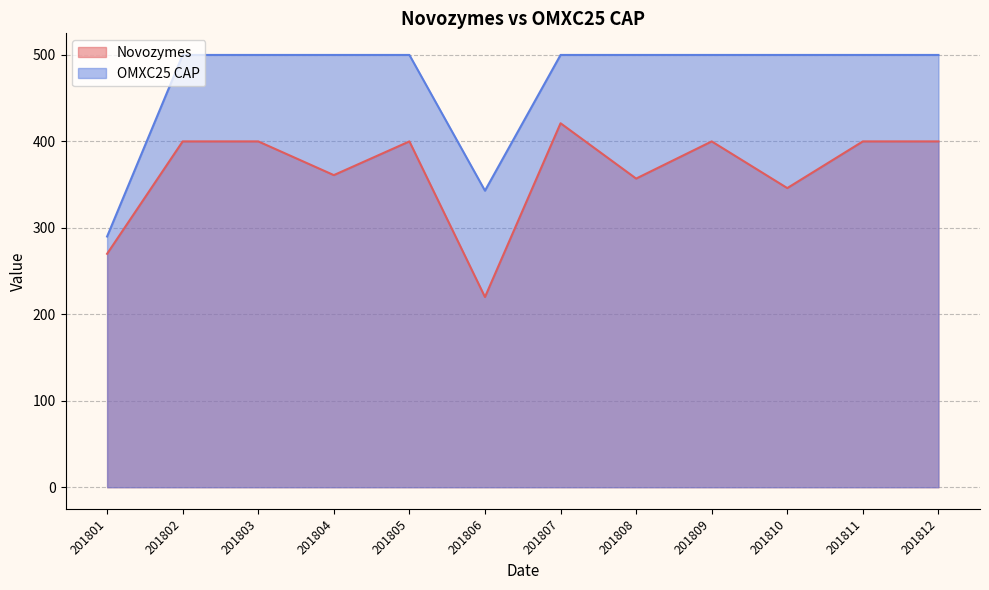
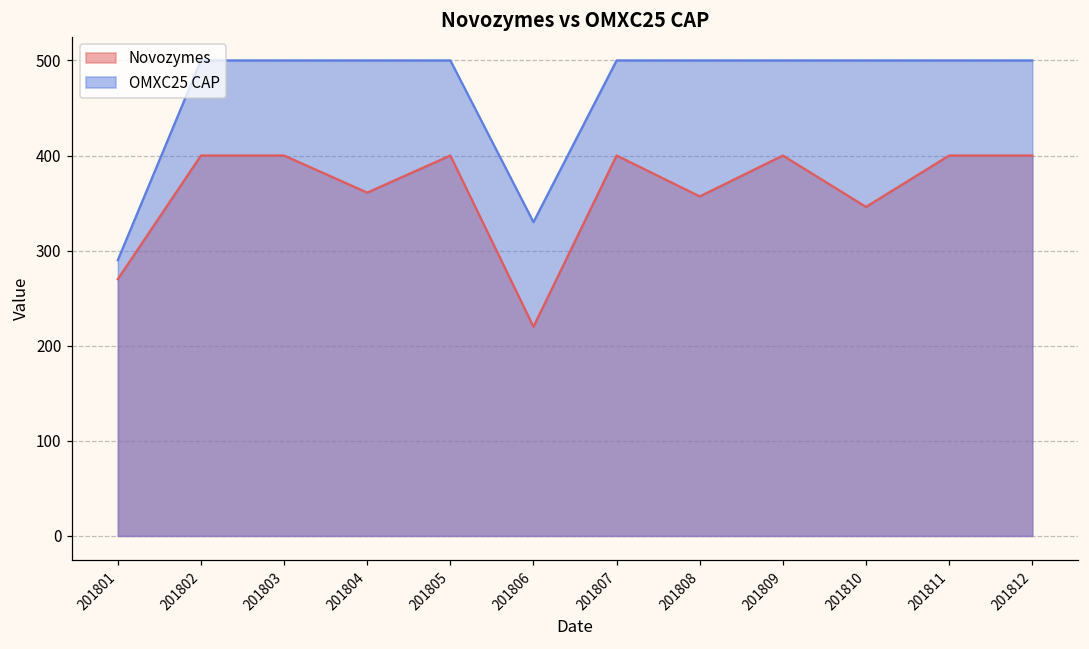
  {
    "Novozymes": {
      "201801": 270,
      "201802": 400,
      "201803": 400,
      "201804": 360,
      "201805": 400,
      "201806": 220,
-     "201807": 420,
+     "201807": 400,
      "201808": 360,
      "201809": 400,
      "201810": 350,
      "201811": 400,
      "201812": 400
    },
    "OMXC25 CAP": {
      "201801": 290,
      "201803": 500,
      "201804": 500,
      "201805": 500,
-     "201806": 340,
+     "201806": 330,
      "201807": 500,
      "201808": 500,
      "201809": 500,
      "201810": 500,
      "201811": 500,
      "201812": 500
    }
  }
